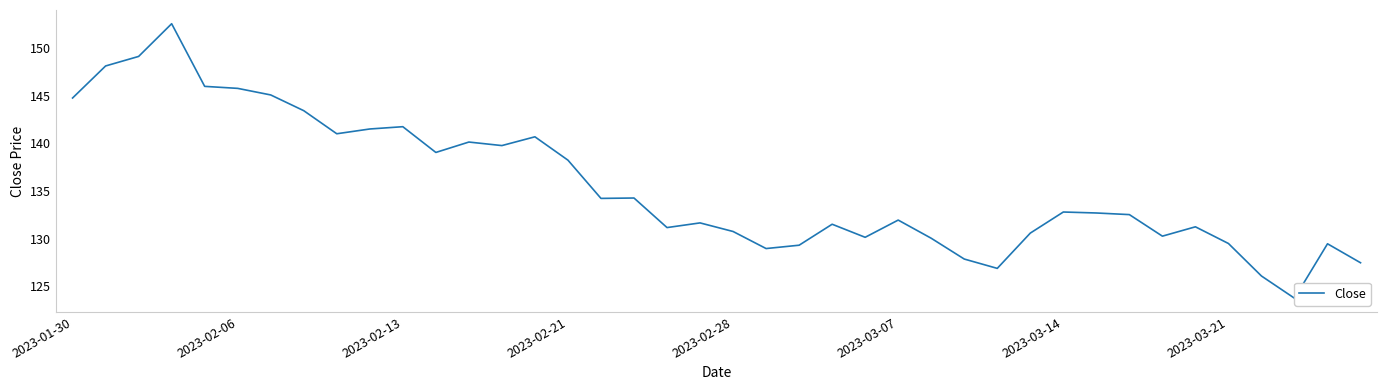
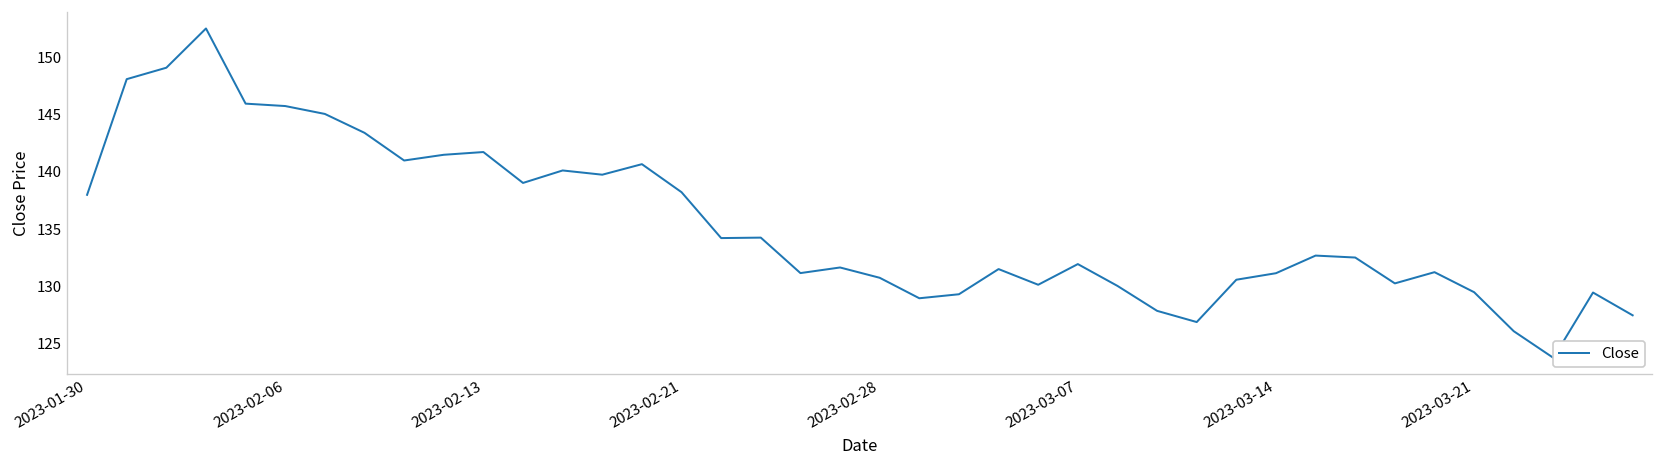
  {
-   "2023-01-30": 145,
+   "2023-01-30": 138,
    "2023-02-06": 146,
    "2023-02-13": 142,
    "2023-02-21": 138,
    "2023-02-28": 131,
    "2023-03-07": 132,
-   "2023-03-14": 133,
+   "2023-03-14": 131,
    "2023-03-21": 129
  }
